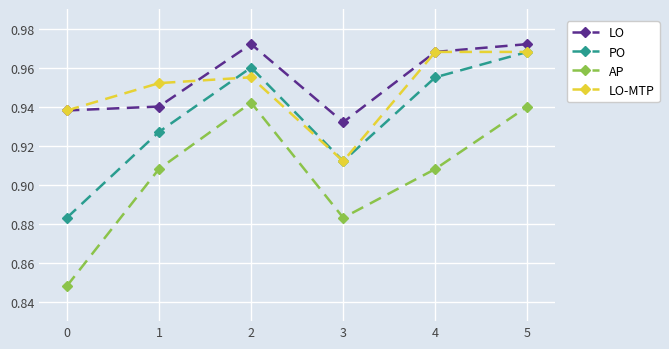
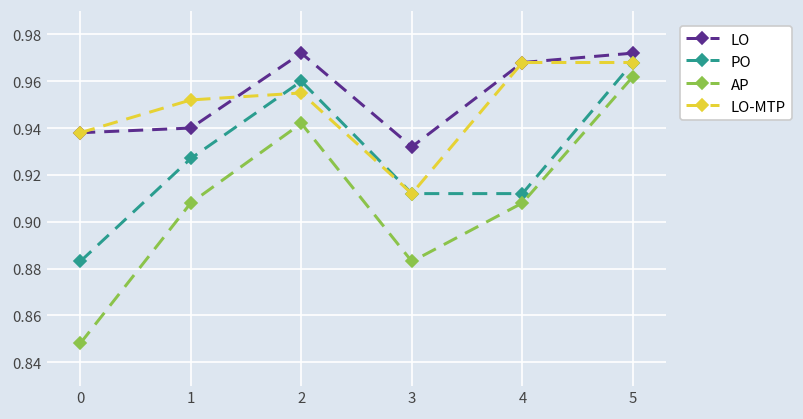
  {
    "LO": {
      "1": 0.940,
      "2": 0.972,
      "3": 0.932,
      "5": 0.972
    },
    "PO": {
      "0": 0.883,
      "1": 0.927,
      "2": 0.960,
-     "4": 0.955
+     "4": 0.912
    },
    "AP": {
      "0": 0.848,
      "1": 0.908,
      "2": 0.942,
      "3": 0.883,
      "4": 0.908,
-     "5": 0.940
+     "5": 0.962
    },
    "LO-MTP": {
      "1": 0.952,
      "2": 0.955
    }
  }
